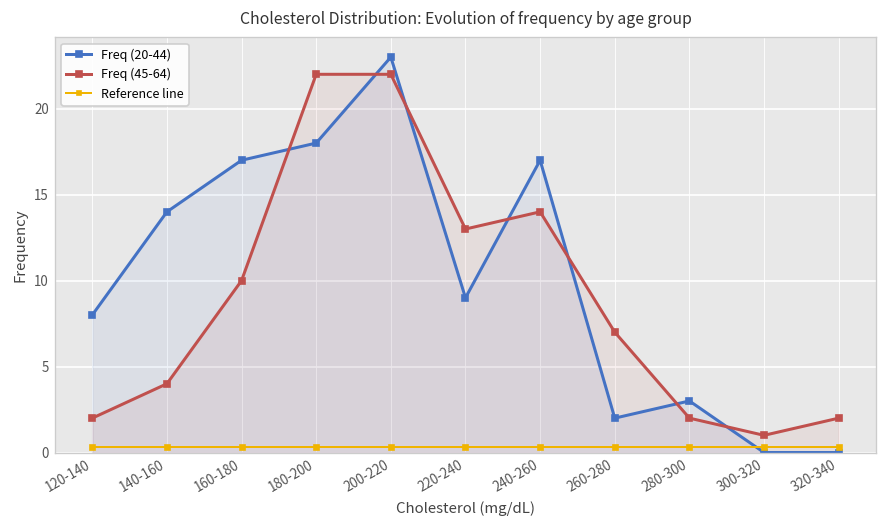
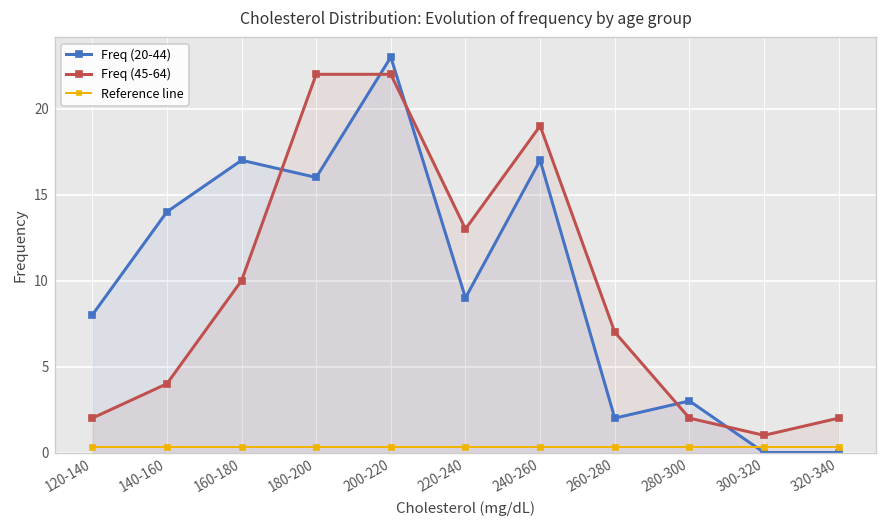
  {
    "Freq (20-44)": {
      "120-140": 8,
      "140-160": 14,
      "160-180": 17,
-     "180-200": 18,
+     "180-200": 16,
      "200-220": 23,
      "220-240": 9,
      "240-260": 17,
      "260-280": 2,
      "280-300": 3,
      "300-320": 0,
      "320-340": 0
    },
    "Freq (45-64)": {
      "120-140": 2,
      "140-160": 4,
      "160-180": 10,
      "180-200": 22,
      "200-220": 22,
      "220-240": 13,
-     "240-260": 14,
+     "240-260": 19,
      "260-280": 7,
      "280-300": 2,
      "300-320": 1,
      "320-340": 2
    },
    "Reference line": {
      "120-140": 0.3,
      "140-160": 0.3,
      "160-180": 0.3,
      "180-200": 0.3,
      "200-220": 0.3,
      "220-240": 0.3,
      "240-260": 0.3,
      "260-280": 0.3,
      "280-300": 0.3,
      "300-320": 0.3,
      "320-340": 0.3
    }
  }
